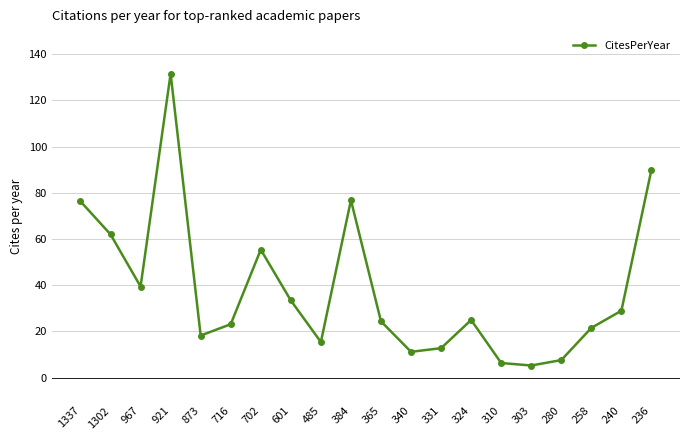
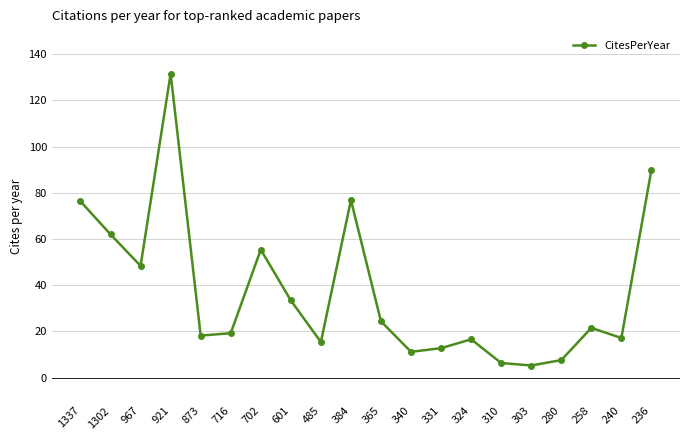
  {
    "1337": 76,
    "1302": 62,
-   "967": 39,
+   "967": 48,
    "921": 132,
    "873": 18,
-   "716": 23,
+   "716": 19,
    "702": 55,
    "601": 33,
    "485": 15,
    "384": 77,
    "365": 24,
    "340": 11,
    "331": 13,
-   "324": 25,
+   "324": 17,
    "310": 6,
    "303": 5,
    "280": 8,
    "258": 22,
-   "240": 29,
+   "240": 17,
    "236": 90
  }
